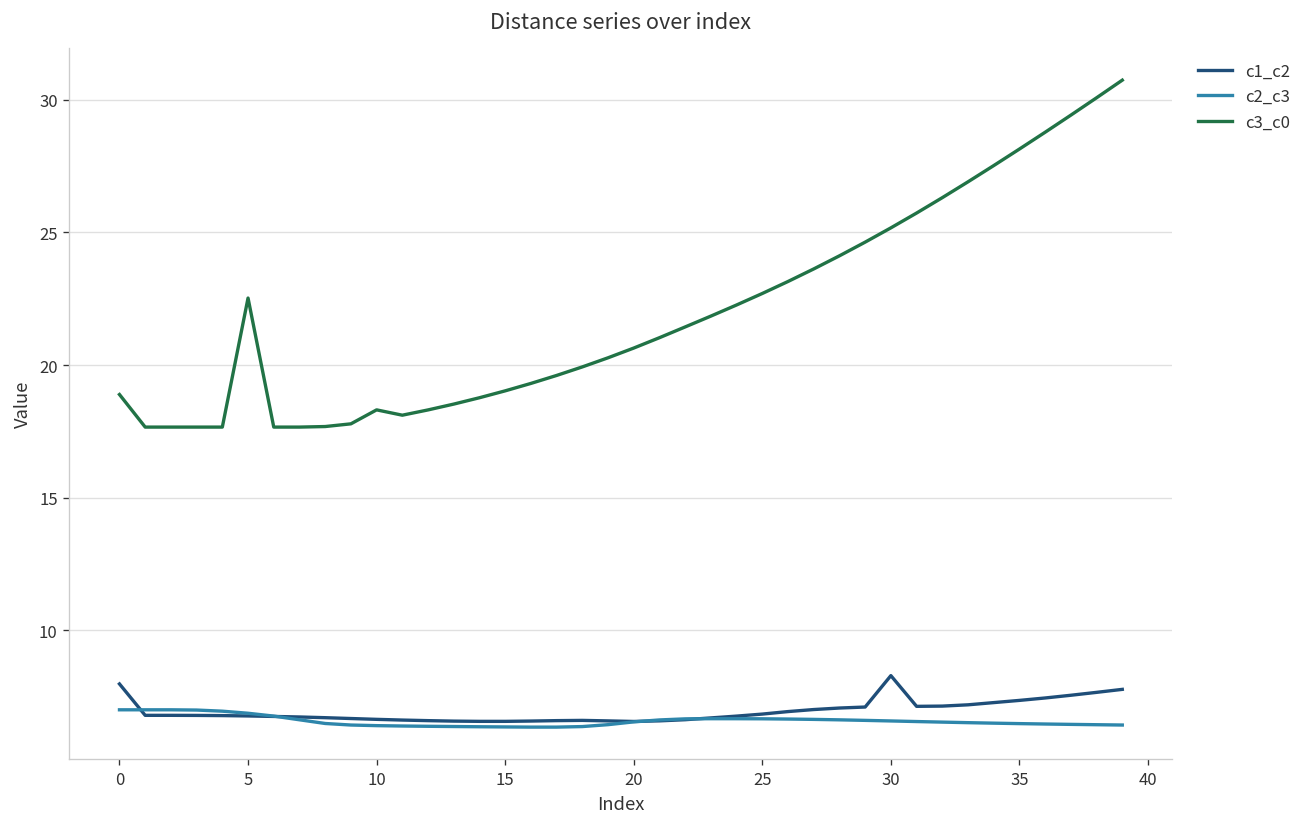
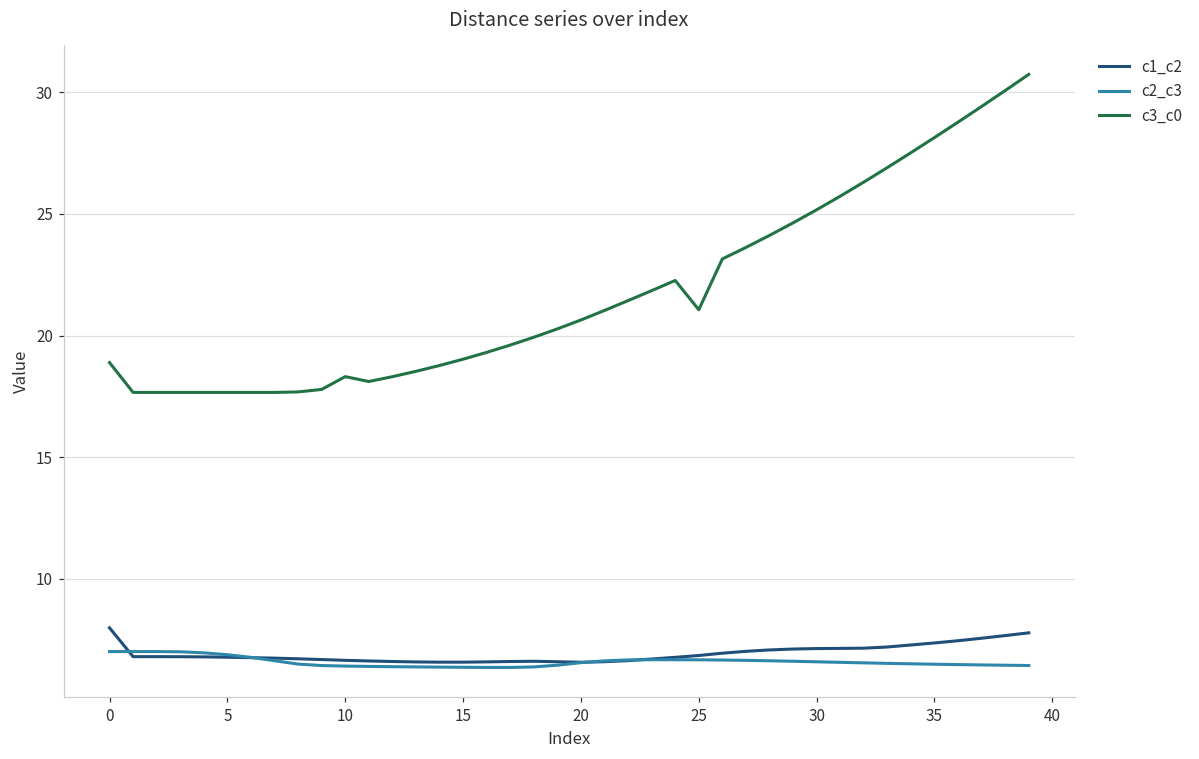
  {
    "c1_c2": {
      "0": 8.0,
      "10": 6.6,
      "15": 6.6,
      "25": 6.8,
-     "30": 8.3,
+     "30": 7.1,
      "35": 7.4
    },
    "c2_c3": {
      "0": 7.0,
      "10": 6.4,
      "15": 6.4,
      "25": 6.7,
      "30": 6.6,
      "35": 6.5
    },
    "c3_c0": {
      "0": 18.9,
-     "5": 22.5,
+     "5": 17.7,
      "10": 18.3,
      "15": 19.0,
      "20": 20.6,
-     "25": 22.7,
+     "25": 21.1,
      "30": 25.2,
      "35": 28.1
    }
  }
